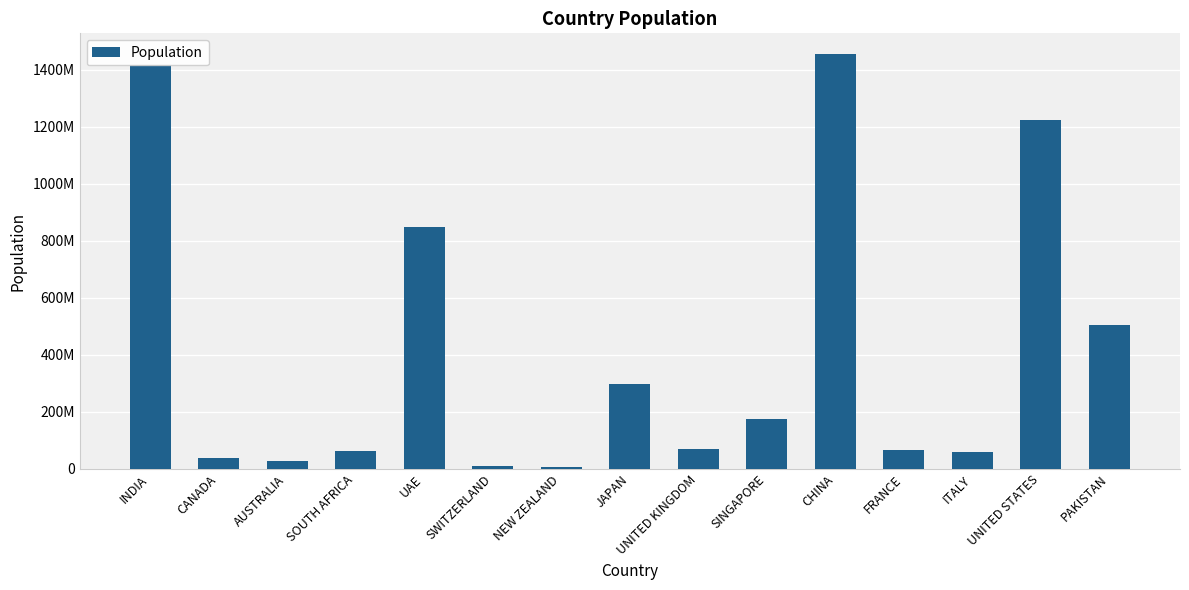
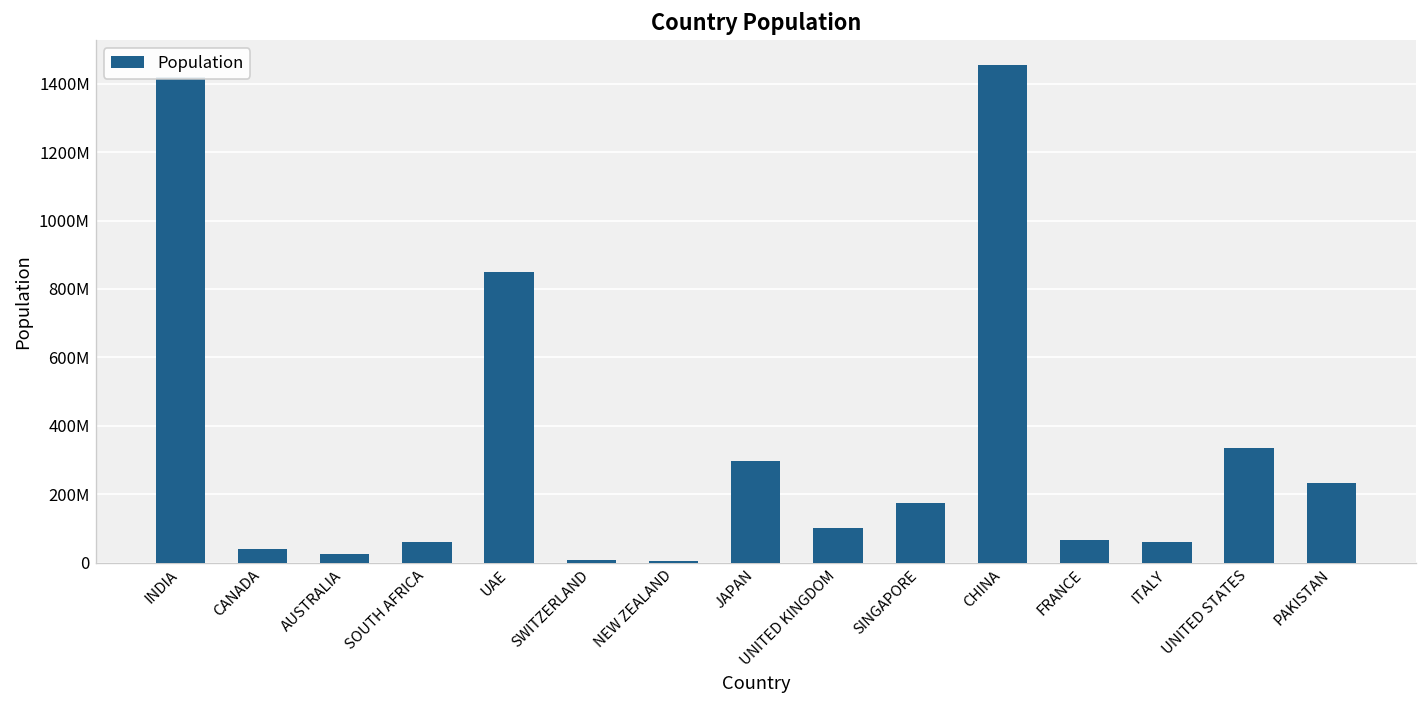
  {
    "CANADA": 40000000,
    "AUSTRALIA": 30000000,
    "SOUTH AFRICA": 60000000,
    "UAE": 850000000,
    "SWITZERLAND": 10000000,
    "JAPAN": 300000000,
-   "UNITED KINGDOM": 70000000,
+   "UNITED KINGDOM": 100000000,
    "SINGAPORE": 180000000,
    "CHINA": 1460000000,
    "FRANCE": 70000000,
    "ITALY": 60000000,
-   "UNITED STATES": 1220000000,
-   "PAKISTAN": 510000000
+   "UNITED STATES": 330000000,
+   "PAKISTAN": 230000000
  }
